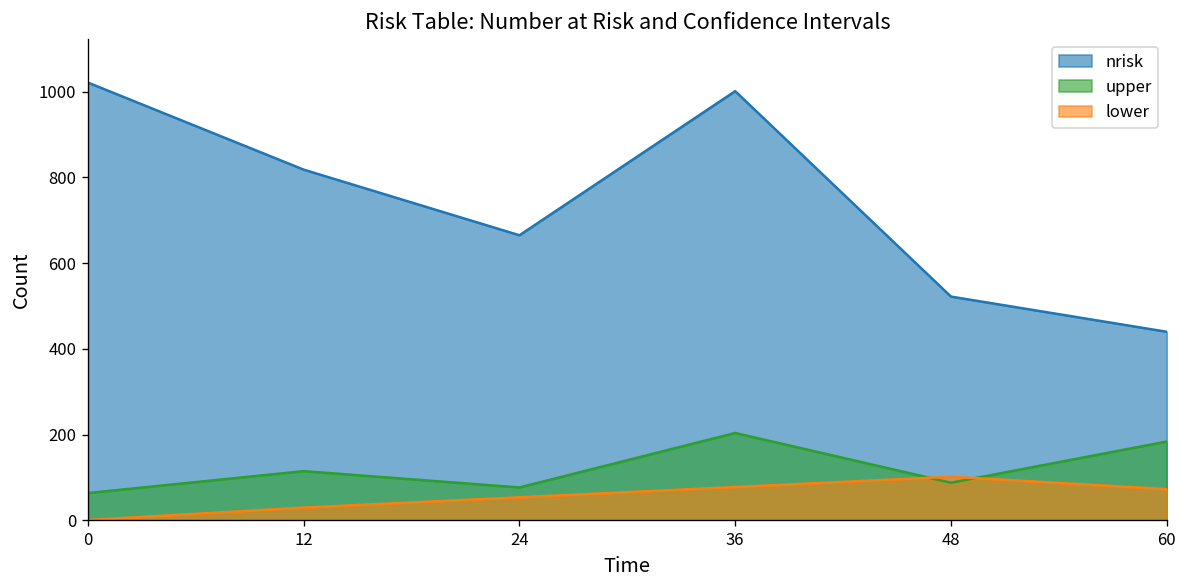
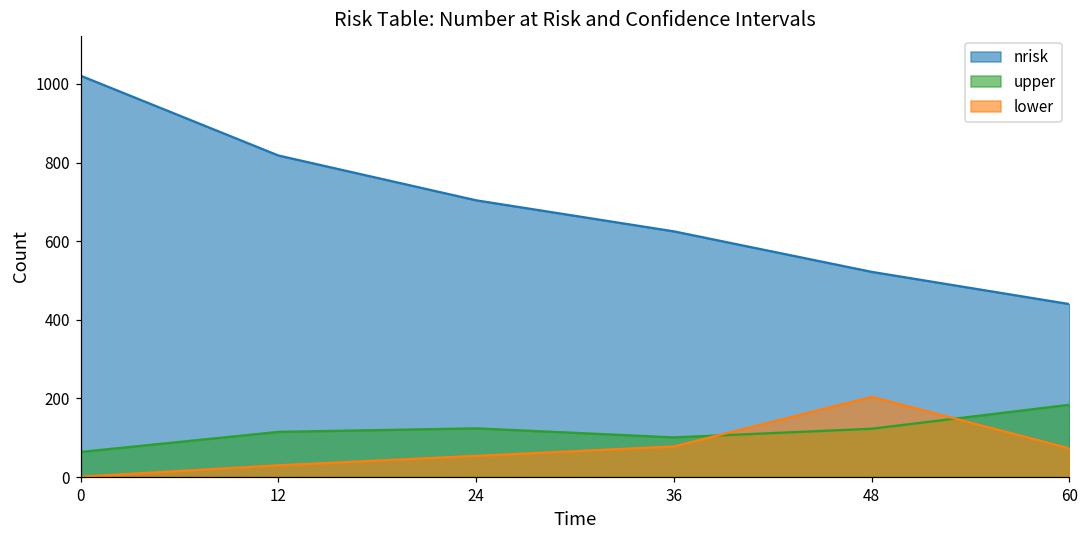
  {
    "nrisk": {
      "0": 1020,
      "12": 820,
-     "24": 670,
-     "36": 1000,
+     "24": 700,
+     "36": 630,
      "48": 520,
      "60": 440
    },
    "upper": {
      "0": 60,
      "12": 120,
-     "24": 80,
-     "36": 200,
-     "48": 90,
+     "24": 120,
+     "36": 100,
+     "48": 120,
      "60": 180
    },
    "lower": {
      "0": 0,
      "12": 30,
      "24": 50,
      "36": 80,
-     "48": 100,
+     "48": 200,
      "60": 70
    }
  }
